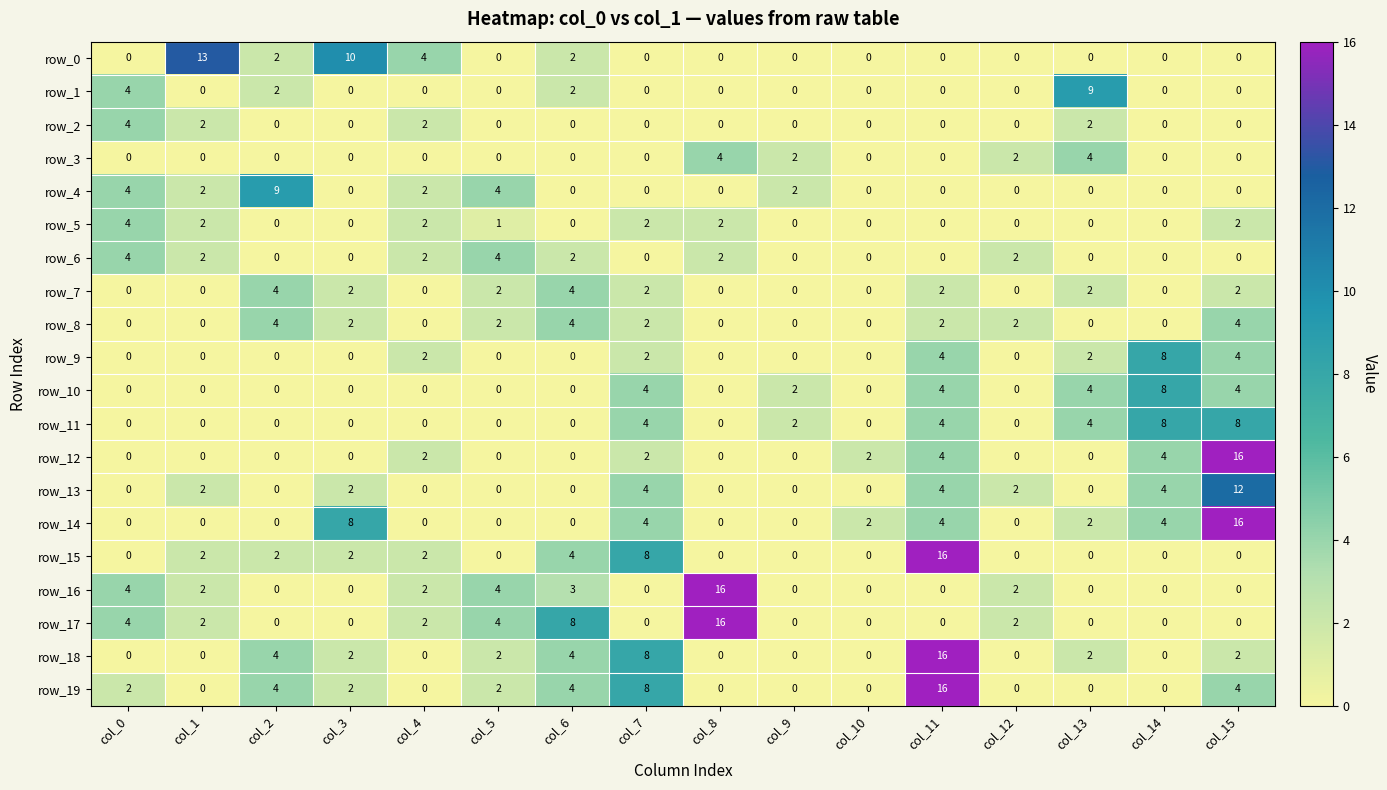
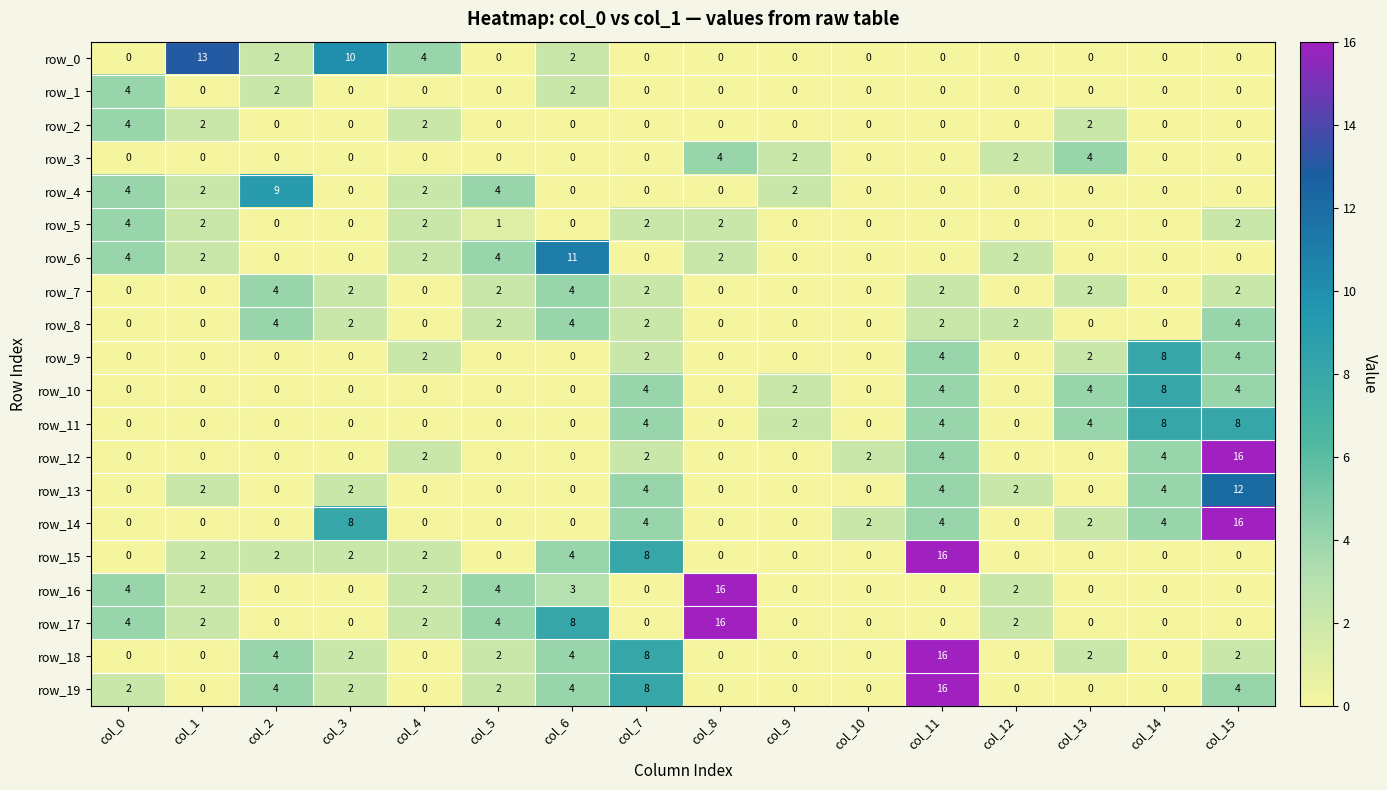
  {
    "row_1": {
      "col_0": 4,
      "col_1": 0,
      "col_2": 2,
      "col_3": 0,
      "col_4": 0,
      "col_5": 0,
      "col_6": 2,
      "col_7": 0,
      "col_8": 0,
      "col_9": 0,
      "col_10": 0,
      "col_11": 0,
      "col_12": 0,
-     "col_13": 9,
+     "col_13": 0,
      "col_14": 0,
      "col_15": 0
    },
    "row_6": {
      "col_0": 4,
      "col_1": 2,
      "col_2": 0,
      "col_3": 0,
      "col_4": 2,
      "col_5": 4,
-     "col_6": 2,
+     "col_6": 11,
      "col_7": 0,
      "col_8": 2,
      "col_9": 0,
      "col_10": 0,
      "col_11": 0,
      "col_12": 2,
      "col_13": 0,
      "col_14": 0,
      "col_15": 0
    }
  }
